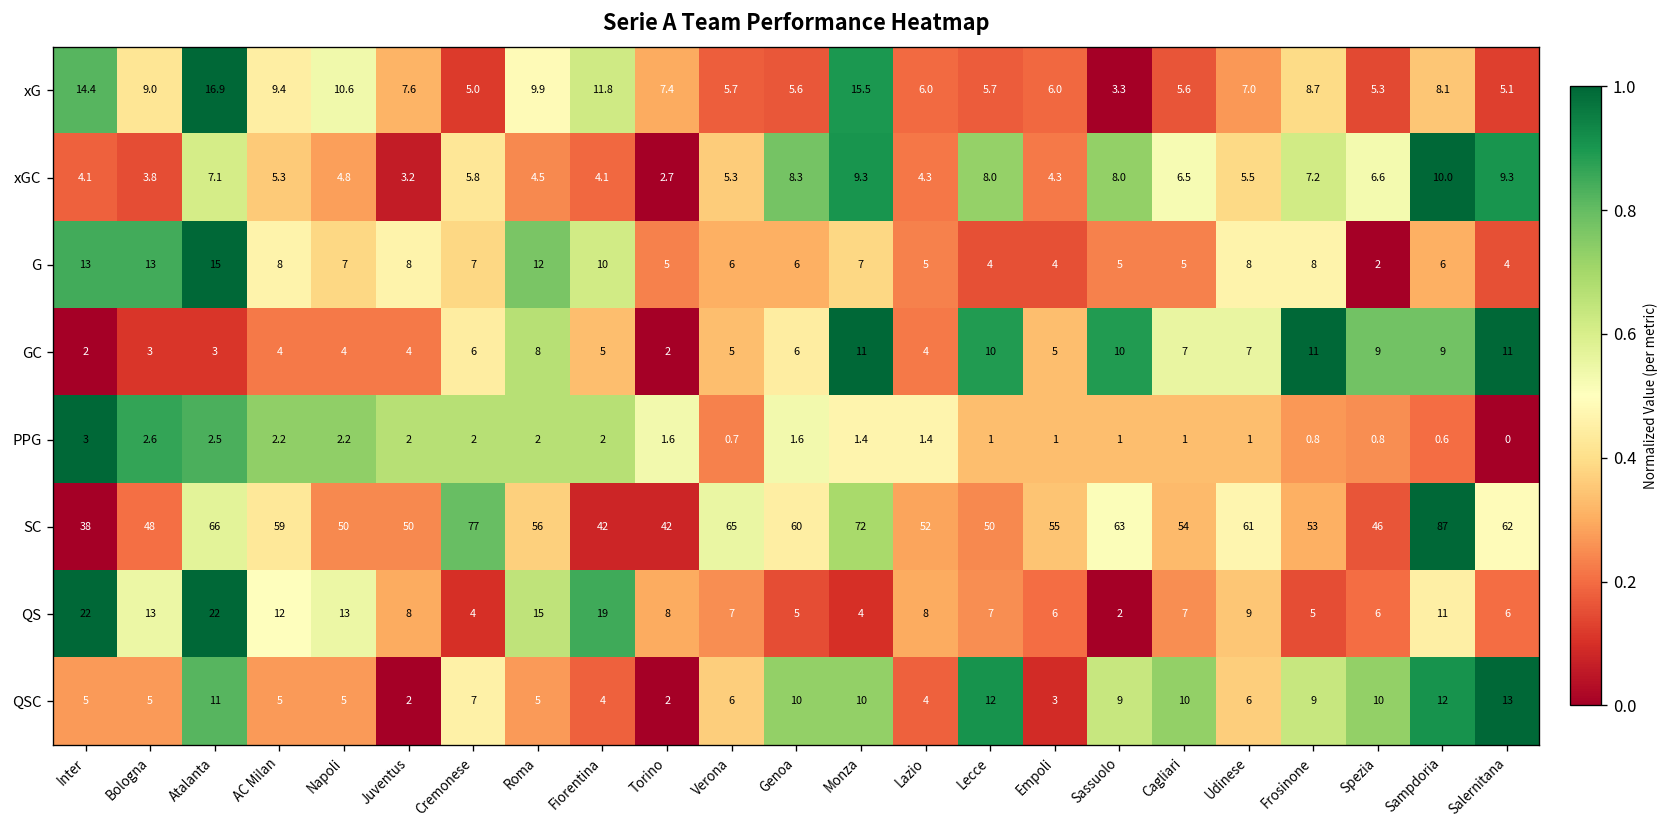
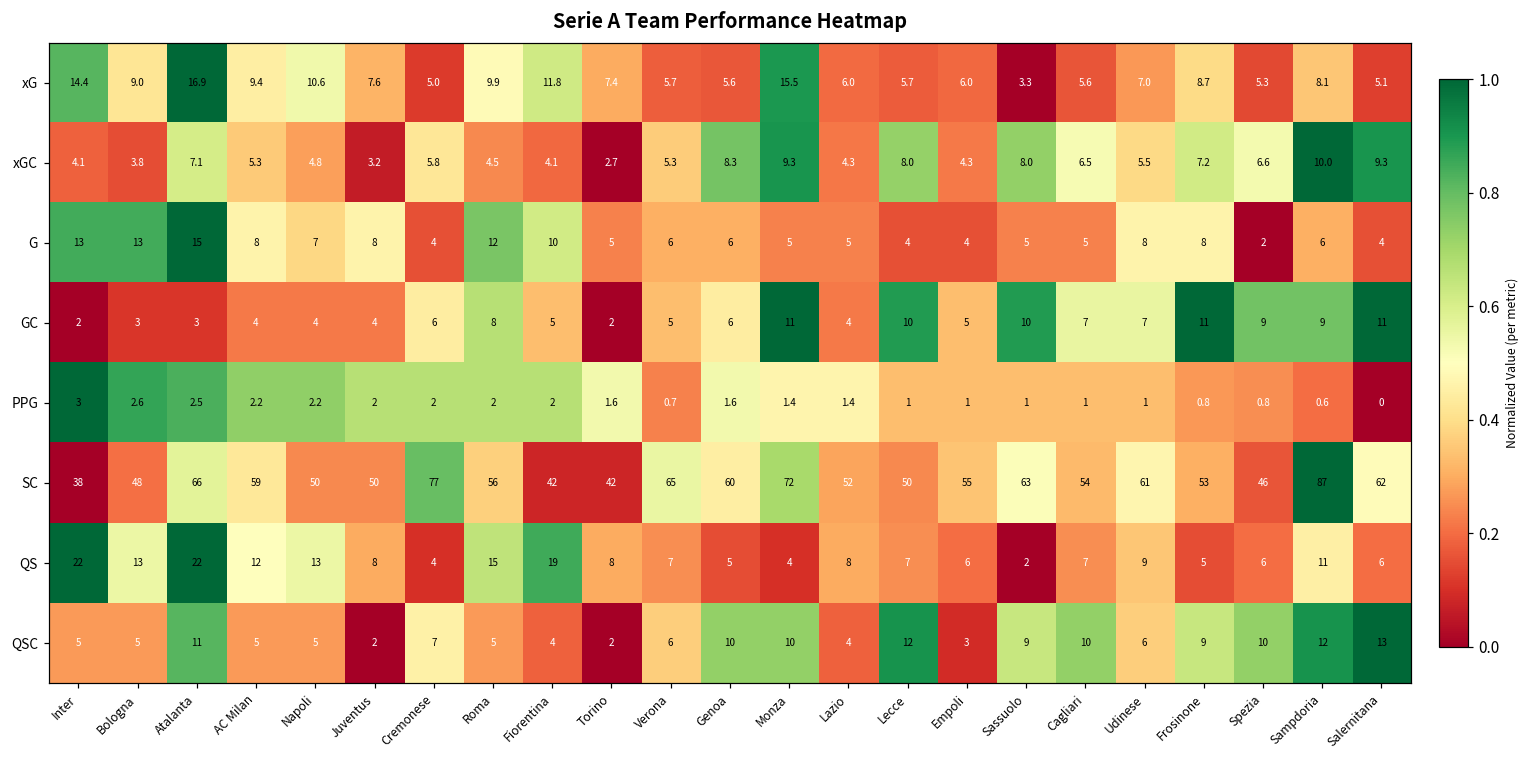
  {
    "xG": {
      "Inter": 14.4,
      "Bologna": 9.0,
      "Atalanta": 16.9,
      "AC Milan": 9.4,
      "Napoli": 10.6,
      "Juventus": 7.6,
      "Cremonese": 5.0,
      "Roma": 9.9,
      "Fiorentina": 11.8,
      "Torino": 7.4,
      "Verona": 5.7,
      "Genoa": 5.6,
      "Monza": 15.5,
      "Lazio": 6.0,
      "Lecce": 5.7,
      "Empoli": 6.0,
      "Sassuolo": 3.3,
      "Cagliari": 5.6,
      "Udinese": 7.0,
      "Frosinone": 8.7,
      "Spezia": 5.3,
      "Sampdoria": 8.1,
      "Salernitana": 5.1
    },
    "xGC": {
      "Inter": 4.1,
      "Bologna": 3.8,
      "Atalanta": 7.1,
      "AC Milan": 5.3,
      "Napoli": 4.8,
      "Juventus": 3.2,
      "Cremonese": 5.8,
      "Roma": 4.5,
      "Fiorentina": 4.1,
      "Torino": 2.7,
      "Verona": 5.3,
      "Genoa": 8.3,
      "Monza": 9.3,
      "Lazio": 4.3,
      "Lecce": 8.0,
      "Empoli": 4.3,
      "Sassuolo": 8.0,
      "Cagliari": 6.5,
      "Udinese": 5.5,
      "Frosinone": 7.2,
      "Spezia": 6.6,
      "Sampdoria": 10.0,
      "Salernitana": 9.3
    },
    "G": {
      "Inter": 13,
      "Bologna": 13,
      "Atalanta": 15,
      "AC Milan": 8,
      "Napoli": 7,
      "Juventus": 8,
-     "Cremonese": 7,
+     "Cremonese": 4,
      "Roma": 12,
      "Fiorentina": 10,
      "Torino": 5,
      "Verona": 6,
      "Genoa": 6,
-     "Monza": 7,
+     "Monza": 5,
      "Lazio": 5,
      "Lecce": 4,
      "Empoli": 4,
      "Sassuolo": 5,
      "Cagliari": 5,
      "Udinese": 8,
      "Frosinone": 8,
      "Spezia": 2,
      "Sampdoria": 6,
      "Salernitana": 4
    },
    "GC": {
      "Inter": 2,
      "Bologna": 3,
      "Atalanta": 3,
      "AC Milan": 4,
      "Napoli": 4,
      "Juventus": 4,
      "Cremonese": 6,
      "Roma": 8,
      "Fiorentina": 5,
      "Torino": 2,
      "Verona": 5,
      "Genoa": 6,
      "Monza": 11,
      "Lazio": 4,
      "Lecce": 10,
      "Empoli": 5,
      "Sassuolo": 10,
      "Cagliari": 7,
      "Udinese": 7,
      "Frosinone": 11,
      "Spezia": 9,
      "Sampdoria": 9,
      "Salernitana": 11
    },
    "PPG": {
      "Inter": 3,
      "Bologna": 2.6,
      "Atalanta": 2.5,
      "AC Milan": 2.2,
      "Napoli": 2.2,
      "Juventus": 2,
      "Cremonese": 2,
      "Roma": 2,
      "Fiorentina": 2,
      "Torino": 1.6,
      "Verona": 0.7,
      "Genoa": 1.6,
      "Monza": 1.4,
      "Lazio": 1.4,
      "Lecce": 1,
      "Empoli": 1,
      "Sassuolo": 1,
      "Cagliari": 1,
      "Udinese": 1,
      "Frosinone": 0.8,
      "Spezia": 0.8,
      "Sampdoria": 0.6,
      "Salernitana": 0
    },
    "SC": {
      "Inter": 38,
      "Bologna": 48,
      "Atalanta": 66,
      "AC Milan": 59,
      "Napoli": 50,
      "Juventus": 50,
      "Cremonese": 77,
      "Roma": 56,
      "Fiorentina": 42,
      "Torino": 42,
      "Verona": 65,
      "Genoa": 60,
      "Monza": 72,
      "Lazio": 52,
      "Lecce": 50,
      "Empoli": 55,
      "Sassuolo": 63,
      "Cagliari": 54,
      "Udinese": 61,
      "Frosinone": 53,
      "Spezia": 46,
      "Sampdoria": 87,
      "Salernitana": 62
    },
    "QS": {
      "Inter": 22,
      "Bologna": 13,
      "Atalanta": 22,
      "AC Milan": 12,
      "Napoli": 13,
      "Juventus": 8,
      "Cremonese": 4,
      "Roma": 15,
      "Fiorentina": 19,
      "Torino": 8,
      "Verona": 7,
      "Genoa": 5,
      "Monza": 4,
      "Lazio": 8,
      "Lecce": 7,
      "Empoli": 6,
      "Sassuolo": 2,
      "Cagliari": 7,
      "Udinese": 9,
      "Frosinone": 5,
      "Spezia": 6,
      "Sampdoria": 11,
      "Salernitana": 6
    },
    "QSC": {
      "Inter": 5,
      "Bologna": 5,
      "Atalanta": 11,
      "AC Milan": 5,
      "Napoli": 5,
      "Juventus": 2,
      "Cremonese": 7,
      "Roma": 5,
      "Fiorentina": 4,
      "Torino": 2,
      "Verona": 6,
      "Genoa": 10,
      "Monza": 10,
      "Lazio": 4,
      "Lecce": 12,
      "Empoli": 3,
      "Sassuolo": 9,
      "Cagliari": 10,
      "Udinese": 6,
      "Frosinone": 9,
      "Spezia": 10,
      "Sampdoria": 12,
      "Salernitana": 13
    }
  }
